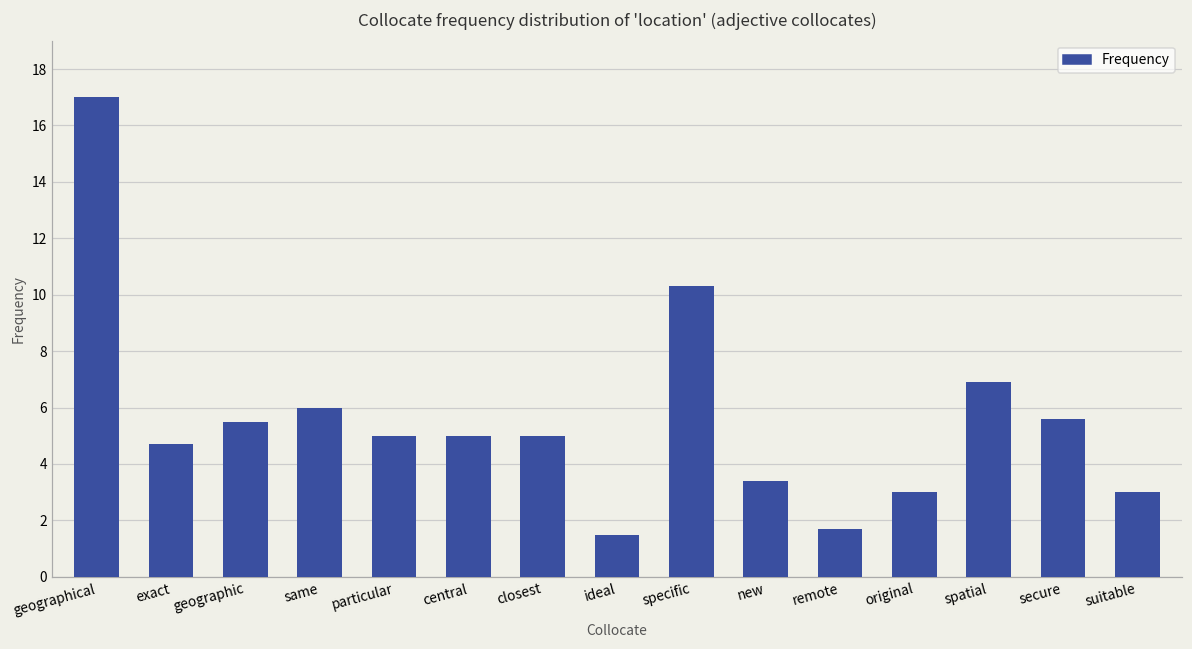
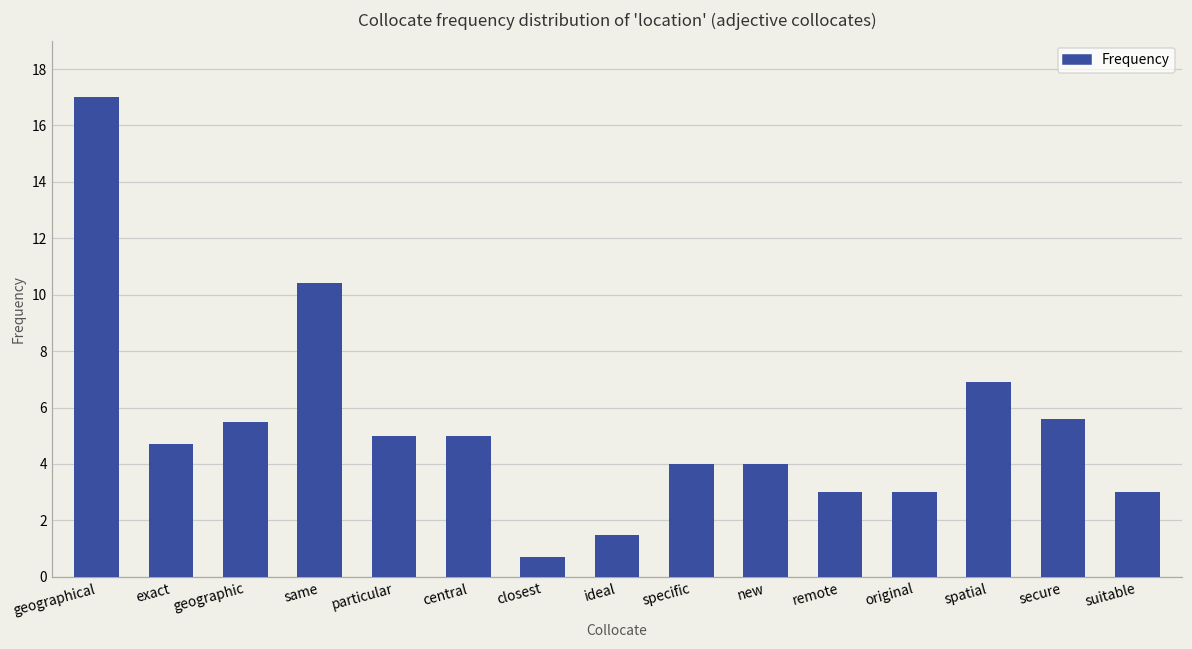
  {
    "geographical": 17.0,
    "exact": 4.7,
    "geographic": 5.5,
-   "same": 6.0,
+   "same": 10.4,
    "particular": 5.0,
    "central": 5.0,
-   "closest": 5.0,
+   "closest": 0.7,
    "ideal": 1.5,
-   "specific": 10.3,
-   "new": 3.4,
-   "remote": 1.7,
+   "specific": 4.0,
+   "new": 4.0,
+   "remote": 3.0,
    "original": 3.0,
    "spatial": 6.9,
    "secure": 5.6,
    "suitable": 3.0
  }
